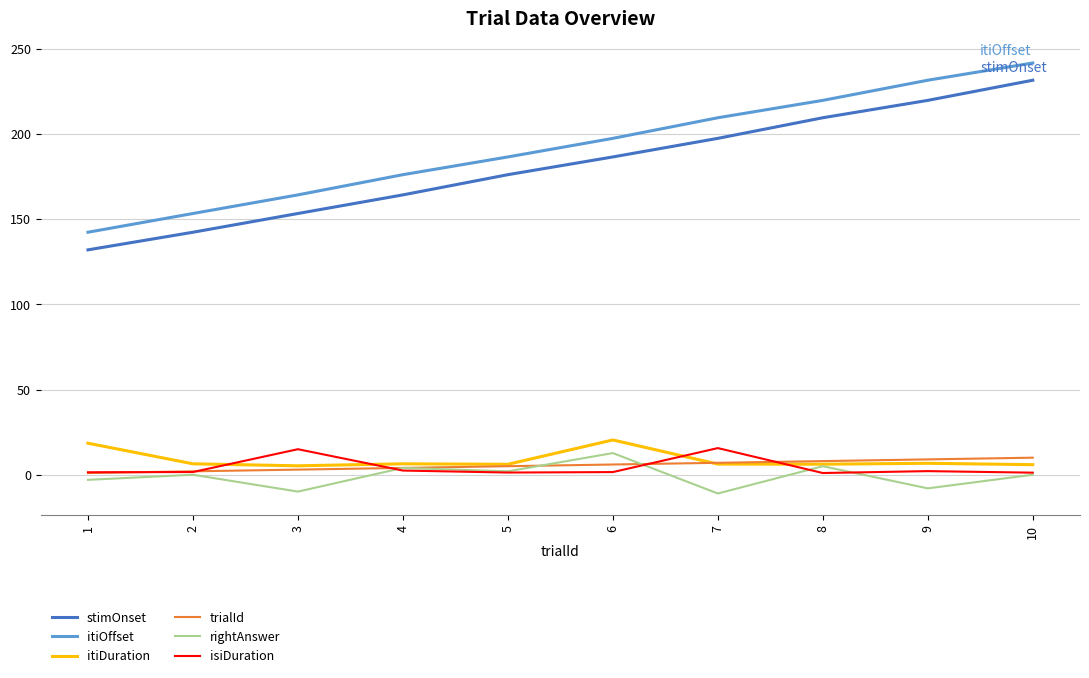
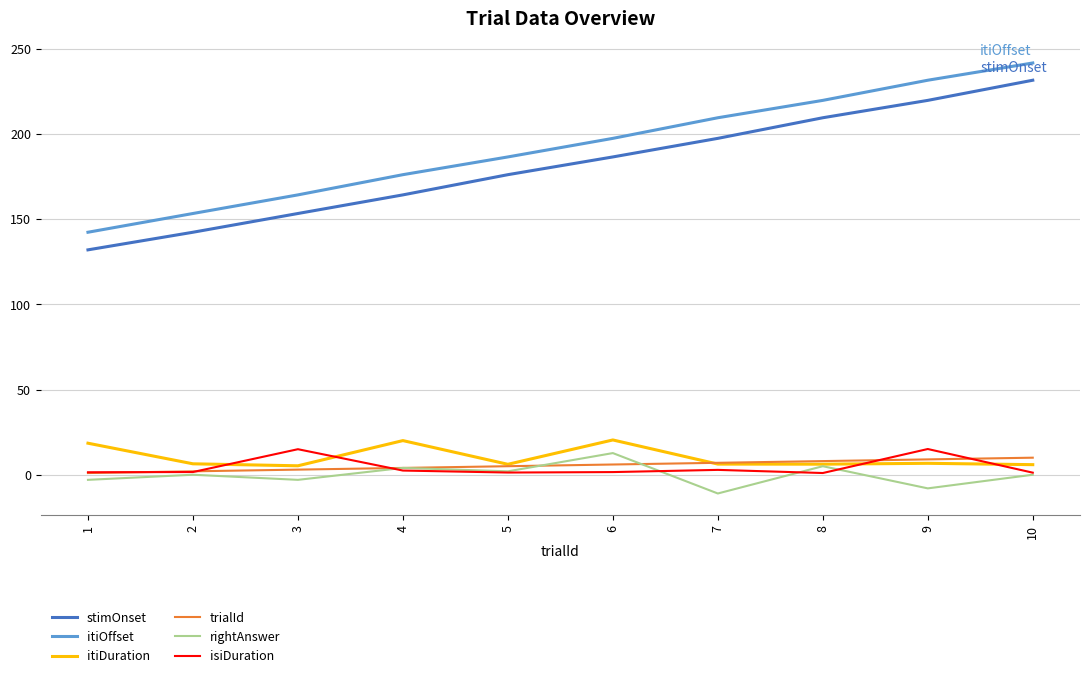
  {
    "itiDuration": {
      "1": 19,
      "2": 6,
      "3": 5,
-     "4": 6,
+     "4": 20,
      "6": 20,
      "9": 7,
      "10": 6
    },
    "trialId": {
      "3": 3,
      "6": 6,
      "8": 8,
      "9": 9,
      "10": 10
    },
    "rightAnswer": {
      "1": -3,
      "2": 0,
-     "3": -10,
+     "3": -3,
      "6": 13,
      "7": -11,
      "9": -8
    },
    "isiDuration": {
      "3": 15,
      "4": 2,
      "6": 2,
-     "7": 16,
+     "7": 3,
      "8": 1,
-     "9": 2
+     "9": 15
    }
  }
